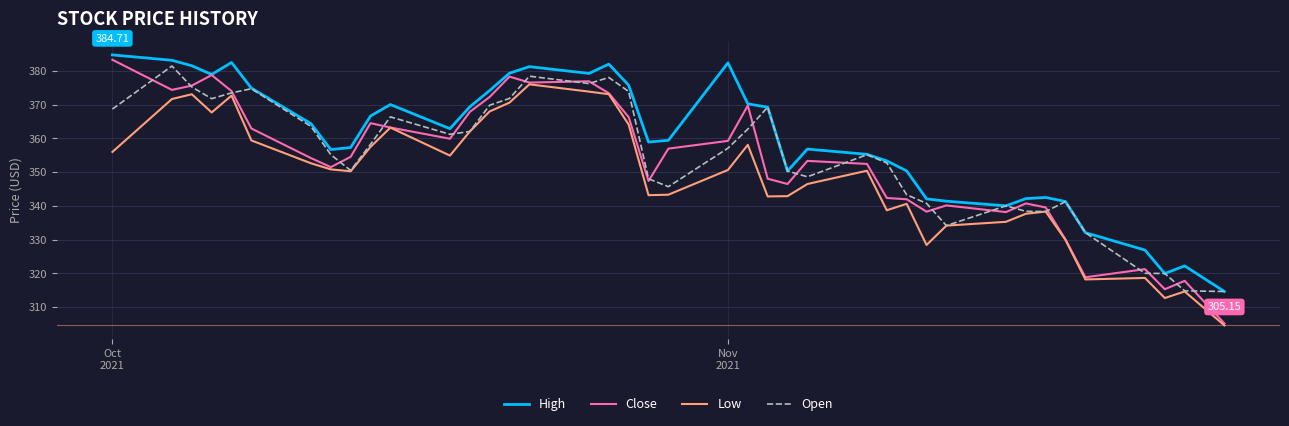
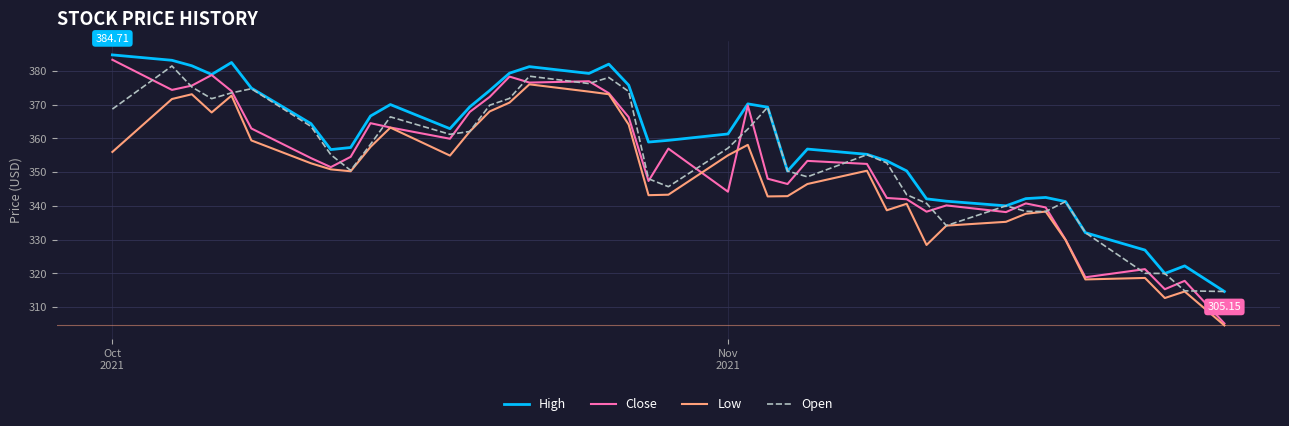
  {
    "High": {
-     "Nov 2021": 382
+     "Nov 2021": 361
    },
    "Close": {
      "Oct 2021": 383,
-     "Nov 2021": 359
+     "Nov 2021": 344
    },
    "Low": {
      "Oct 2021": 356,
-     "Nov 2021": 351
+     "Nov 2021": 355
    },
    "Open": {
      "Oct 2021": 369,
      "Nov 2021": 357
    }
  }
